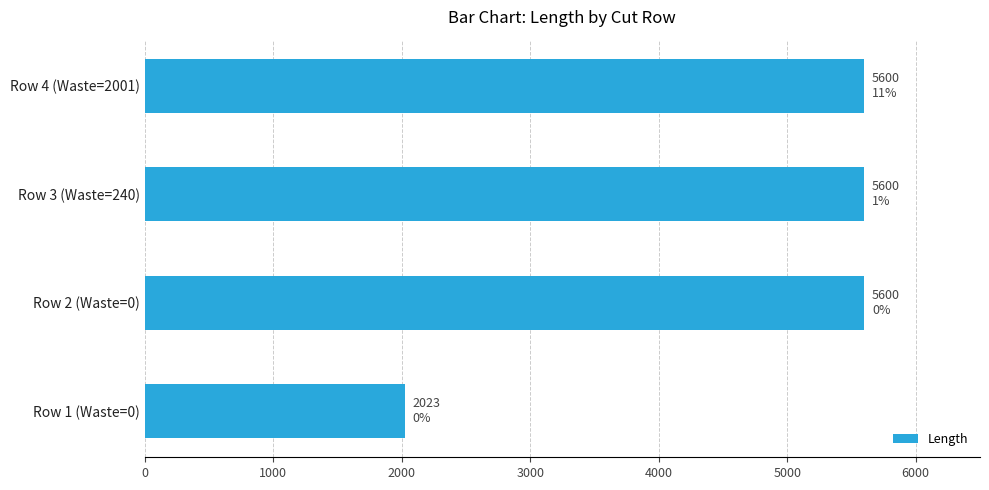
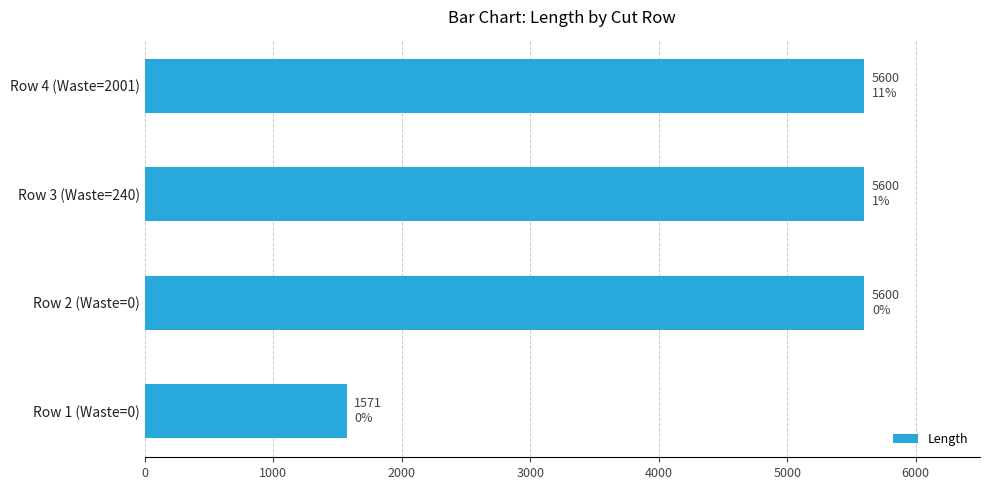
  {
    "Row 4 (Waste=2001)": 5600,
    "Row 3 (Waste=240)": 5600,
    "Row 2 (Waste=0)": 5600,
-   "Row 1 (Waste=0)": 2023
+   "Row 1 (Waste=0)": 1571
  }
